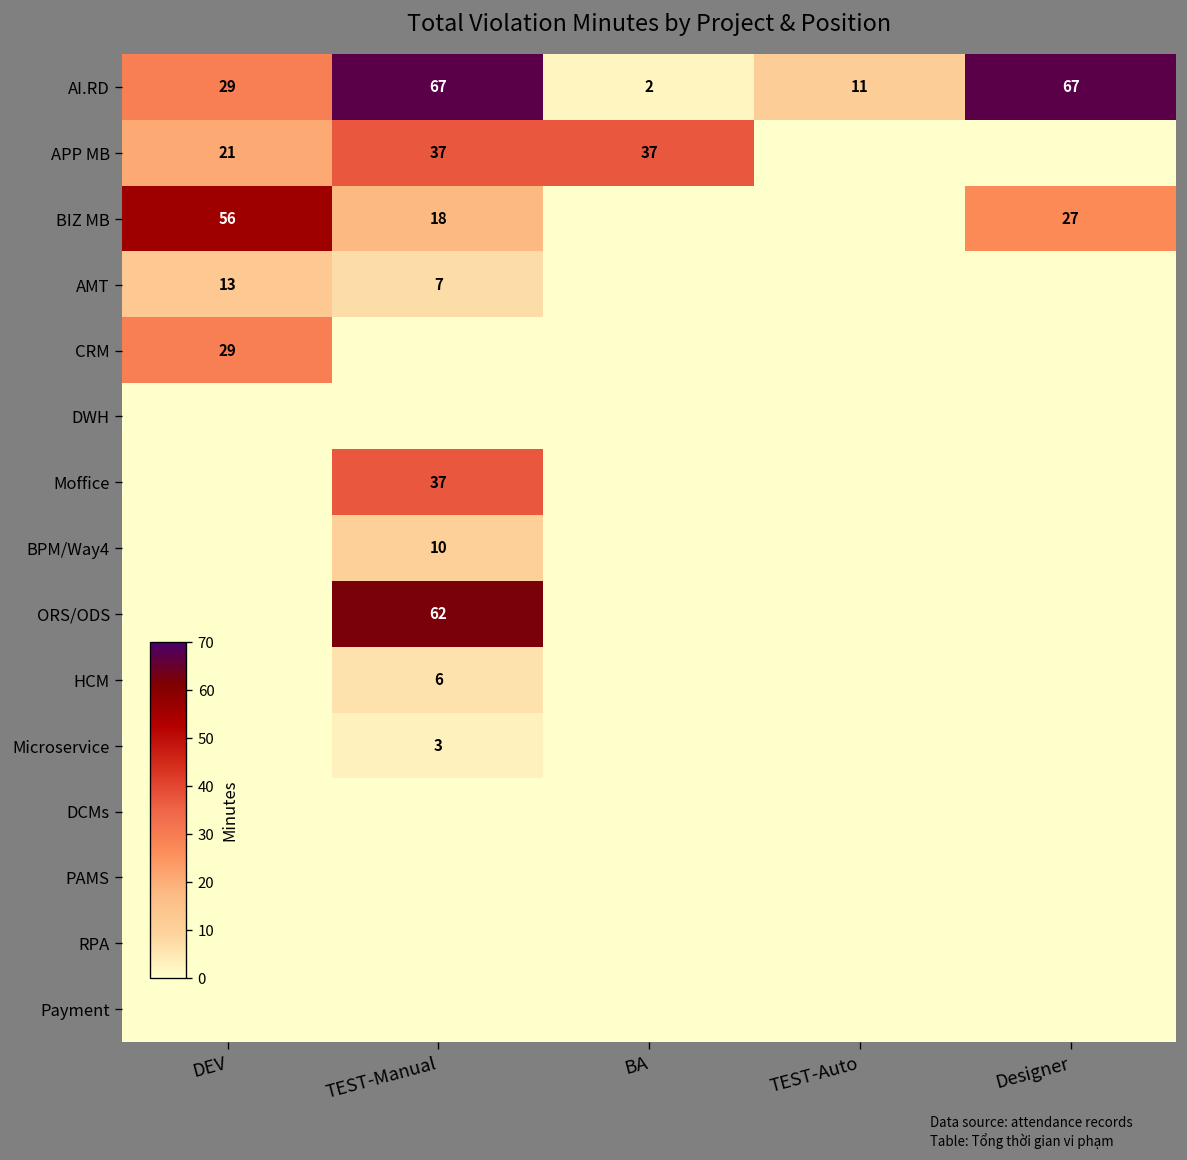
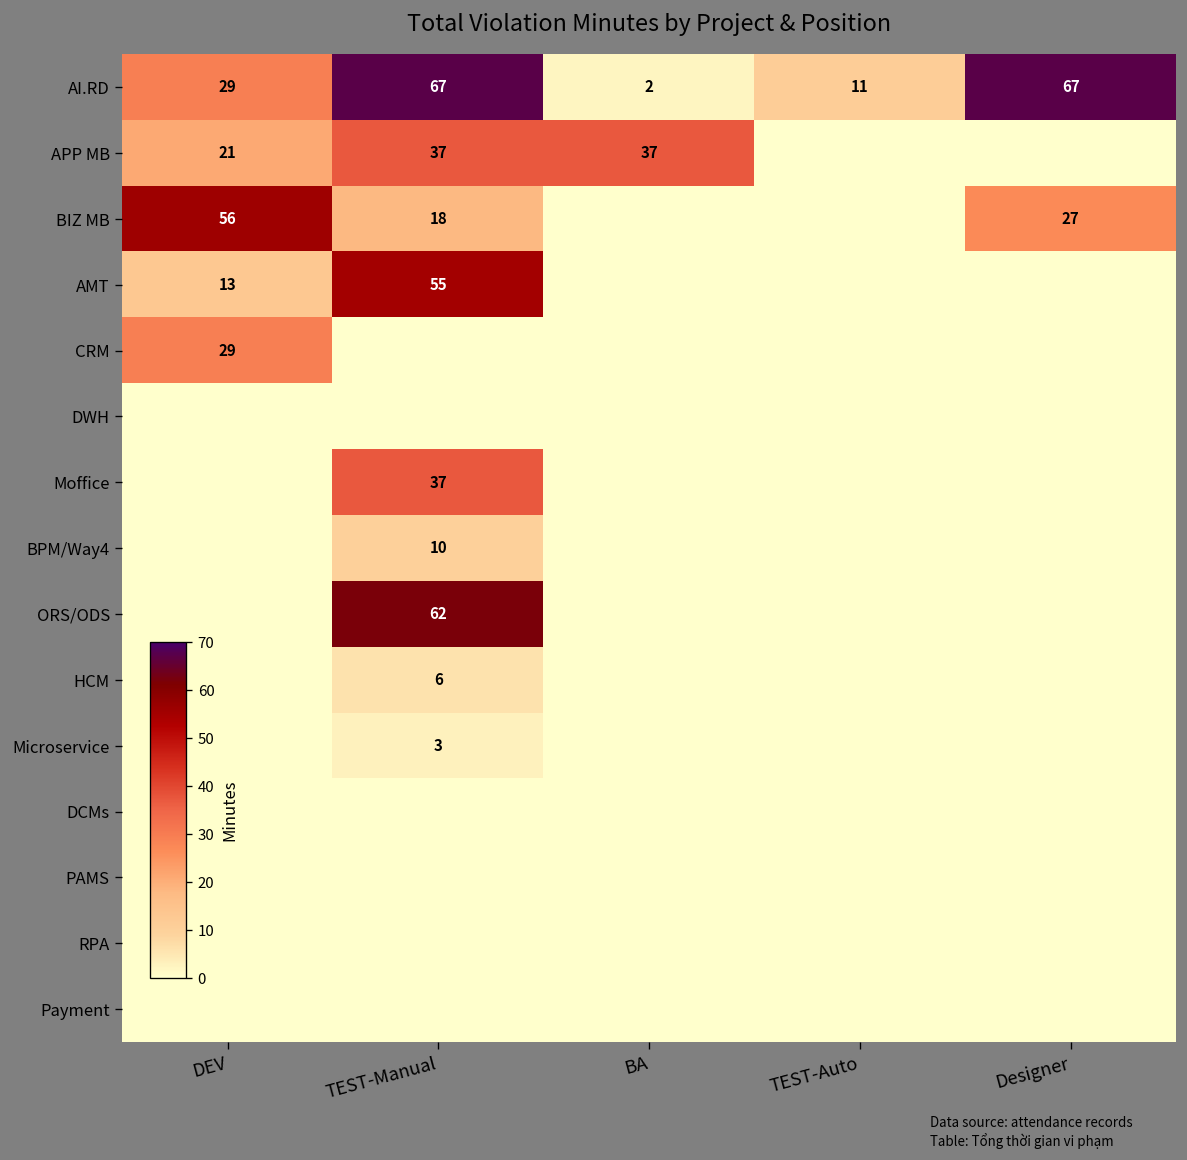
  {
    "AI.RD": {
      "DEV": 29,
      "TEST-Manual": 67,
      "BA": 2,
      "TEST-Auto": 11,
      "Designer": 67
    },
    "APP MB": {
      "DEV": 21,
      "TEST-Manual": 37,
      "BA": 37
    },
    "BIZ MB": {
      "DEV": 56,
      "TEST-Manual": 18,
      "Designer": 27
    },
    "AMT": {
      "DEV": 13,
-     "TEST-Manual": 7
+     "TEST-Manual": 55
    },
    "CRM": {
      "DEV": 29
    },
    "Moffice": {
      "TEST-Manual": 37
    },
    "BPM/Way4": {
      "TEST-Manual": 10
    },
    "ORS/ODS": {
      "TEST-Manual": 62
    },
    "HCM": {
      "TEST-Manual": 6
    },
    "Microservice": {
      "TEST-Manual": 3
    }
  }
